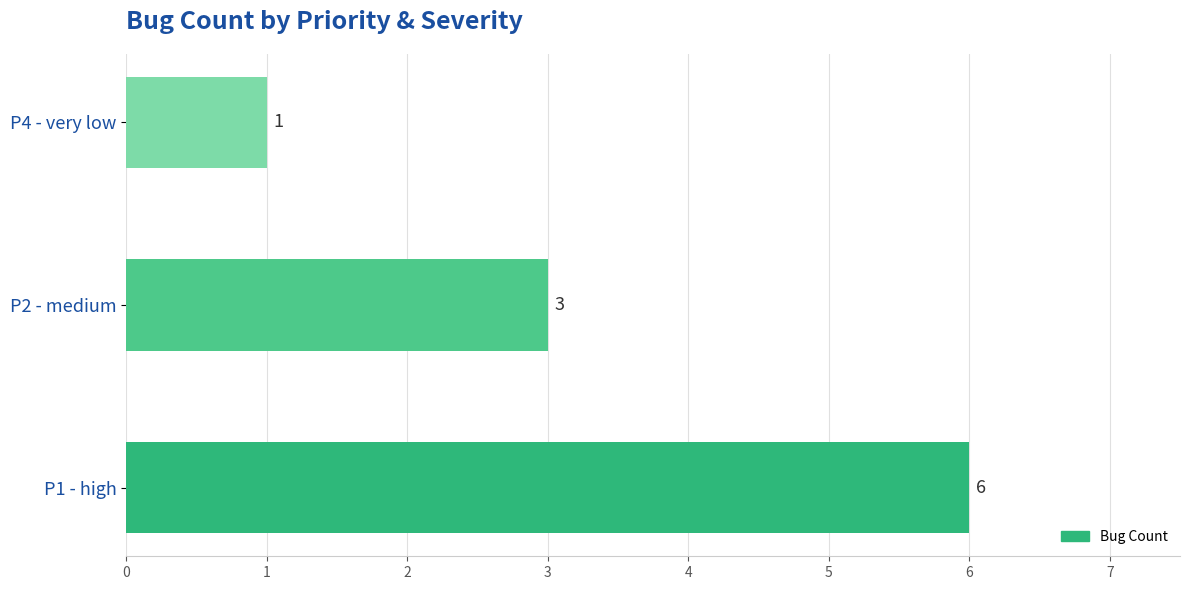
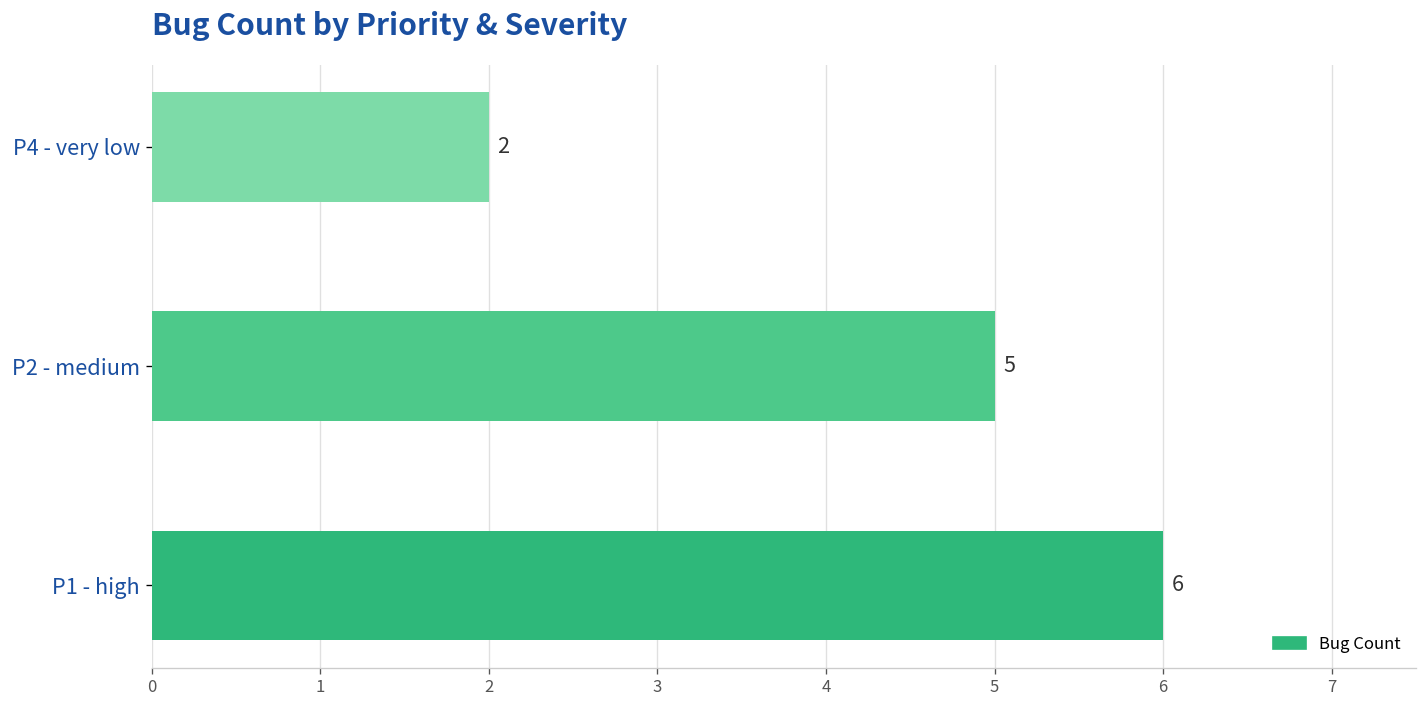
  {
-   "P4 - very low": 1,
-   "P2 - medium": 3,
+   "P4 - very low": 2,
+   "P2 - medium": 5,
    "P1 - high": 6
  }
